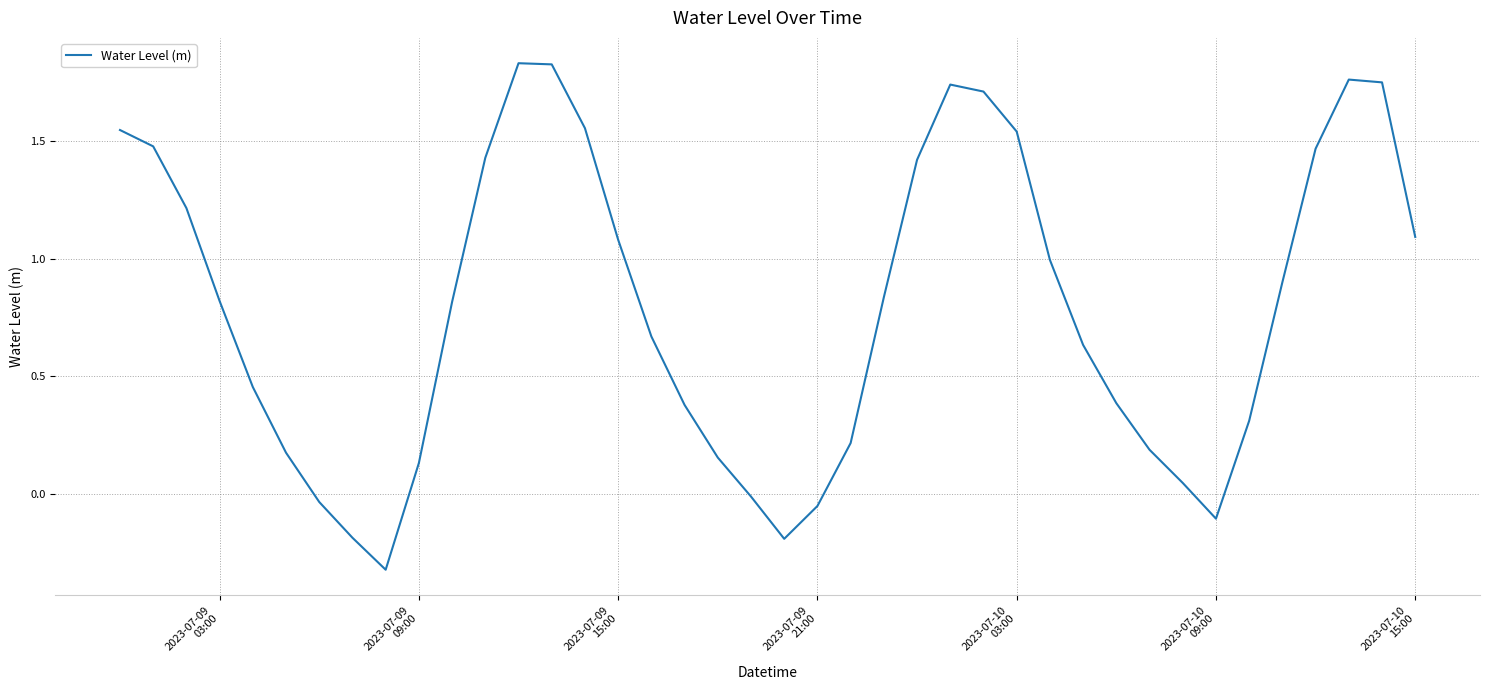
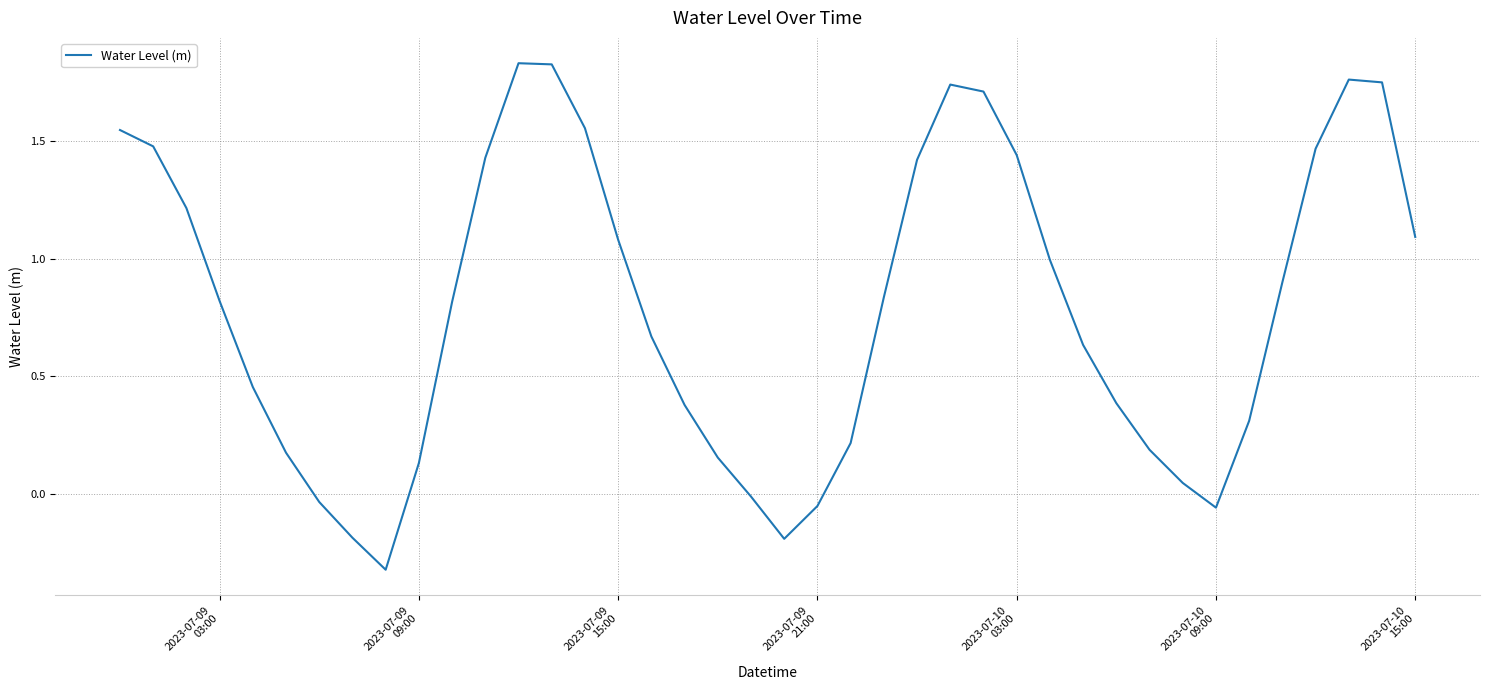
  {
    "2023-07-09 03:00": 0.82,
    "2023-07-09 09:00": 0.13,
    "2023-07-09 15:00": 1.08,
    "2023-07-09 21:00": -0.05,
-   "2023-07-10 03:00": 1.54,
-   "2023-07-10 09:00": -0.10,
+   "2023-07-10 03:00": 1.44,
+   "2023-07-10 09:00": -0.06,
    "2023-07-10 15:00": 1.09
  }
